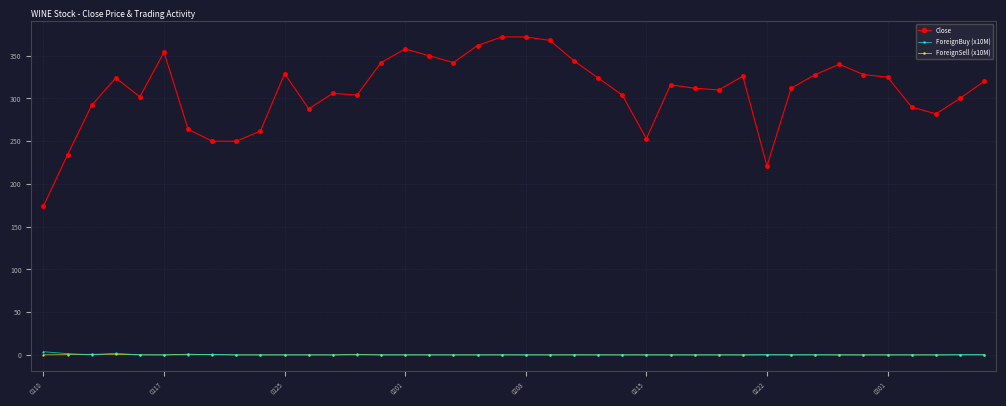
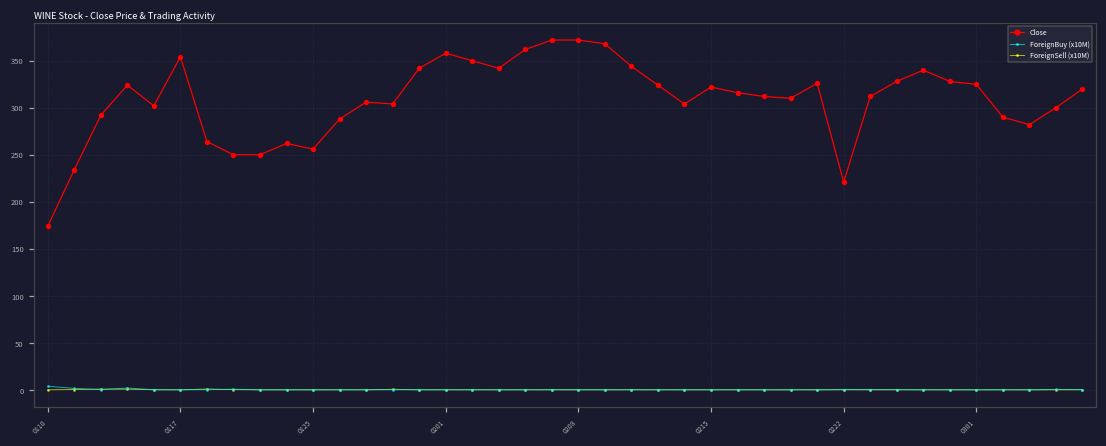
  {
    "Close": {
      "0110": 170,
      "0117": 350,
-     "0125": 330,
+     "0125": 260,
      "0201": 360,
      "0208": 370,
-     "0215": 250,
+     "0215": 320,
      "0222": 220,
      "0301": 320
    },
    "ForeignBuy (x10M)": {
      "0110": 0
    },
    "ForeignSell (x10M)": {
      "0110": 0
    }
  }
